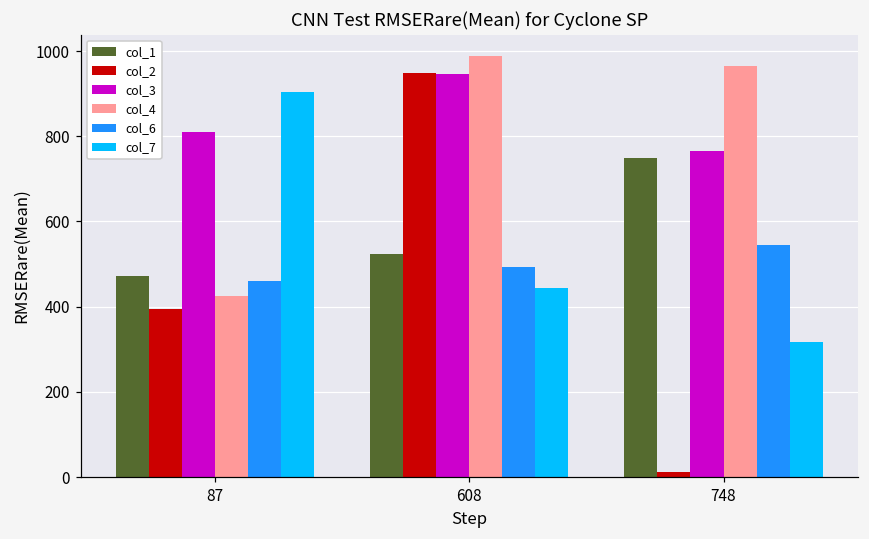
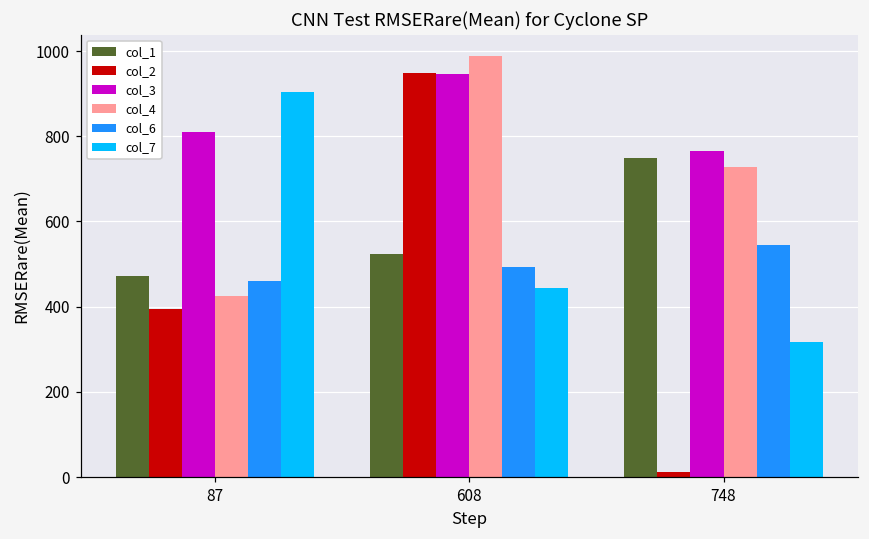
  {
    "col_1": {
      "87": 470,
      "608": 520,
      "748": 750
    },
    "col_2": {
      "87": 400,
      "608": 950,
      "748": 10
    },
    "col_3": {
      "87": 810,
      "608": 950,
      "748": 770
    },
    "col_4": {
      "87": 420,
      "608": 990,
-     "748": 970
+     "748": 730
    }
  }
